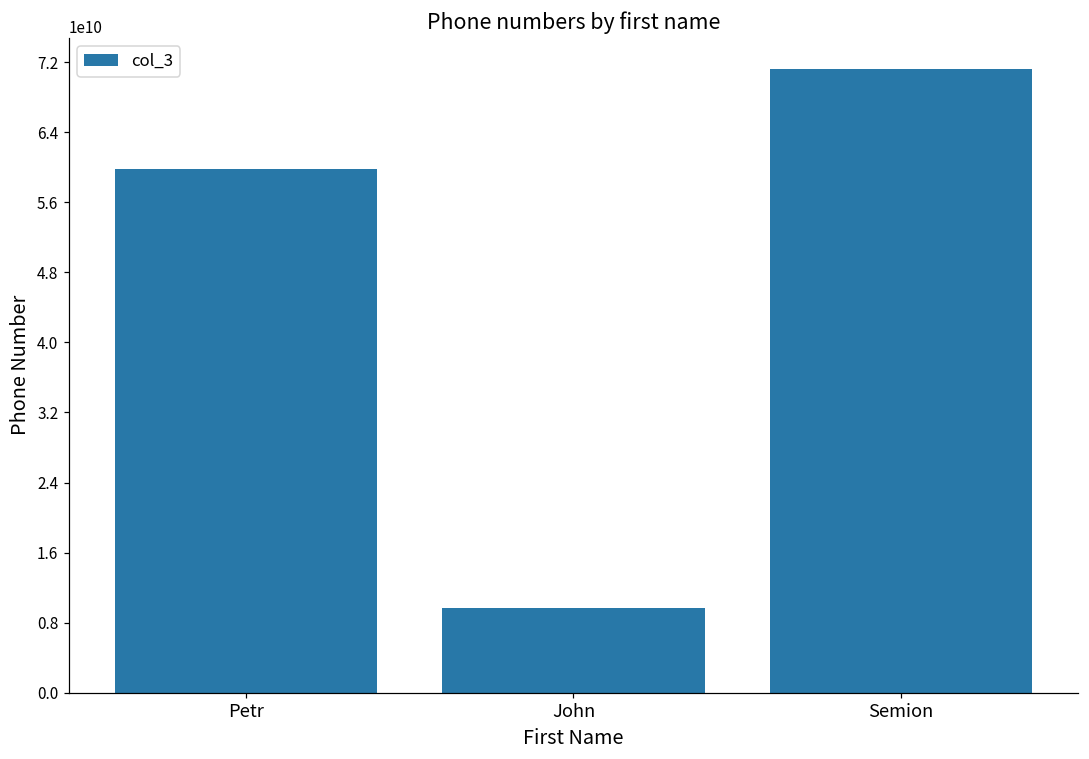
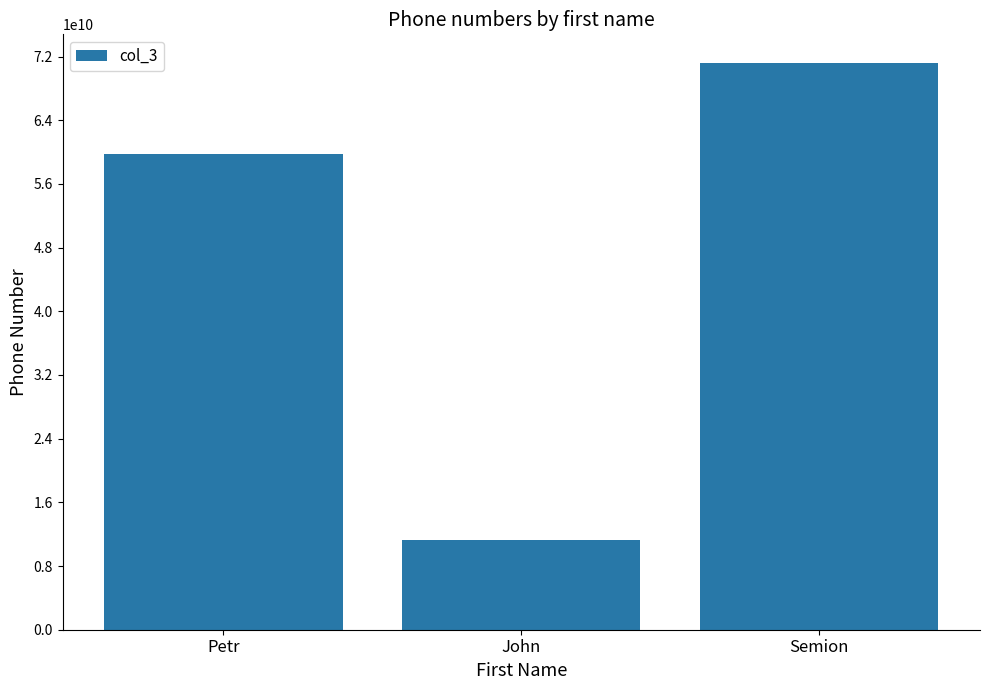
  {
    "Petr": 60000000000,
-   "John": 10000000000,
+   "John": 11000000000,
    "Semion": 71000000000
  }
